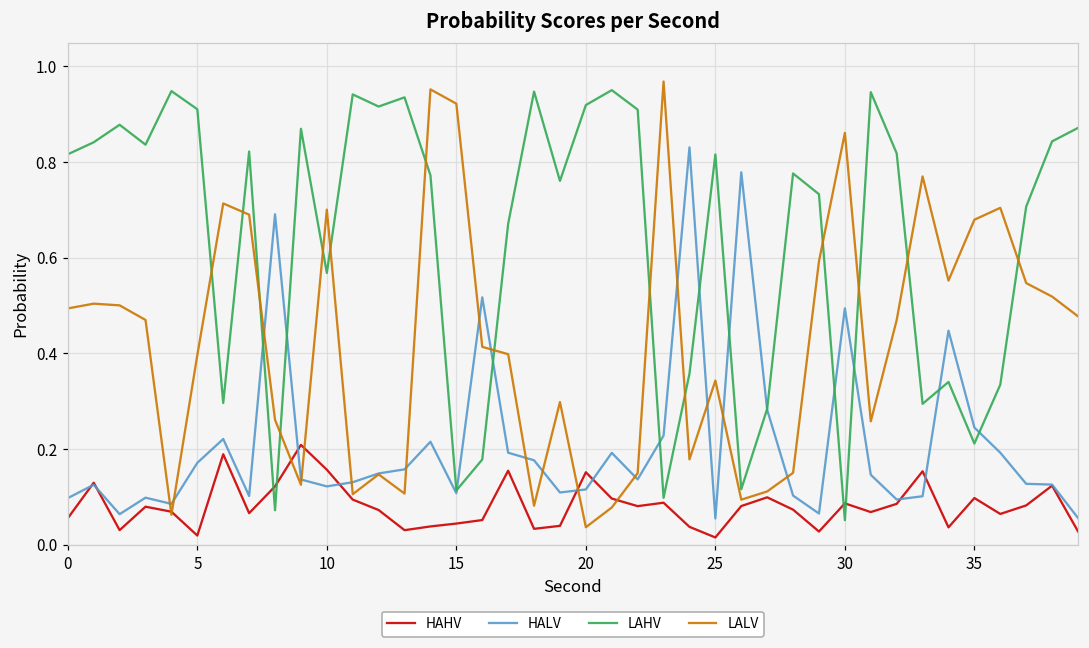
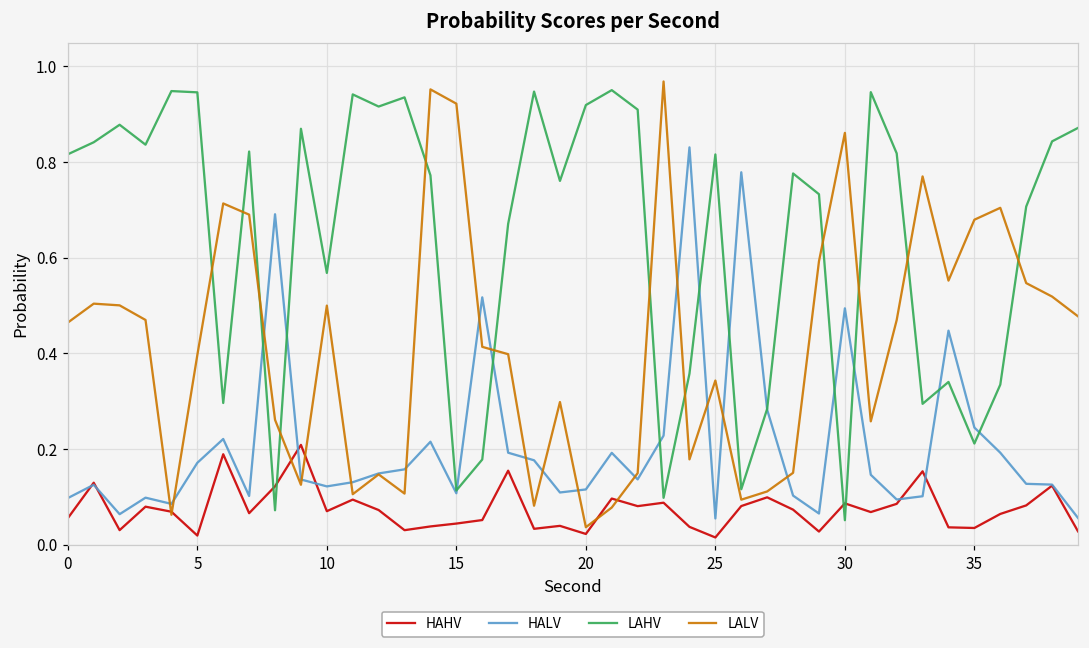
  {
    "HAHV": {
      "0": 0.06,
      "5": 0.02,
-     "10": 0.16,
+     "10": 0.07,
      "15": 0.04,
-     "20": 0.15,
+     "20": 0.02,
      "25": 0.01,
      "30": 0.09,
-     "35": 0.10
+     "35": 0.03
    },
    "HALV": {
      "0": 0.10,
      "5": 0.17,
      "10": 0.12,
      "15": 0.11,
      "20": 0.12,
      "25": 0.05,
      "30": 0.49,
      "35": 0.24
    },
    "LAHV": {
      "0": 0.82,
-     "5": 0.91,
+     "5": 0.95,
      "10": 0.57,
      "15": 0.11,
      "20": 0.92,
      "25": 0.82,
      "30": 0.05,
      "35": 0.21
    },
    "LALV": {
-     "0": 0.49,
+     "0": 0.46,
      "5": 0.40,
-     "10": 0.70,
+     "10": 0.50,
      "15": 0.92,
      "20": 0.04,
      "25": 0.34,
      "30": 0.86,
      "35": 0.68
    }
  }
